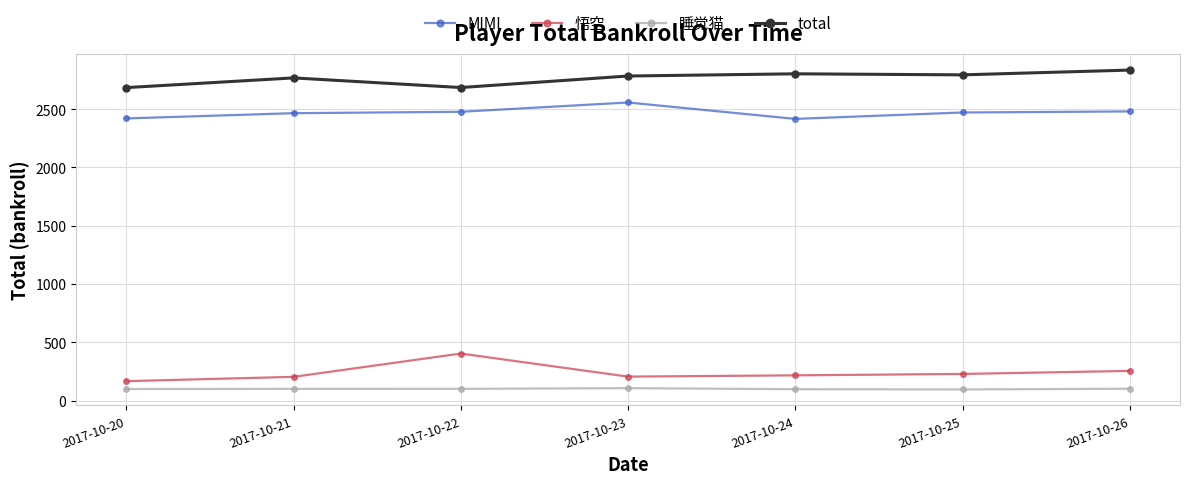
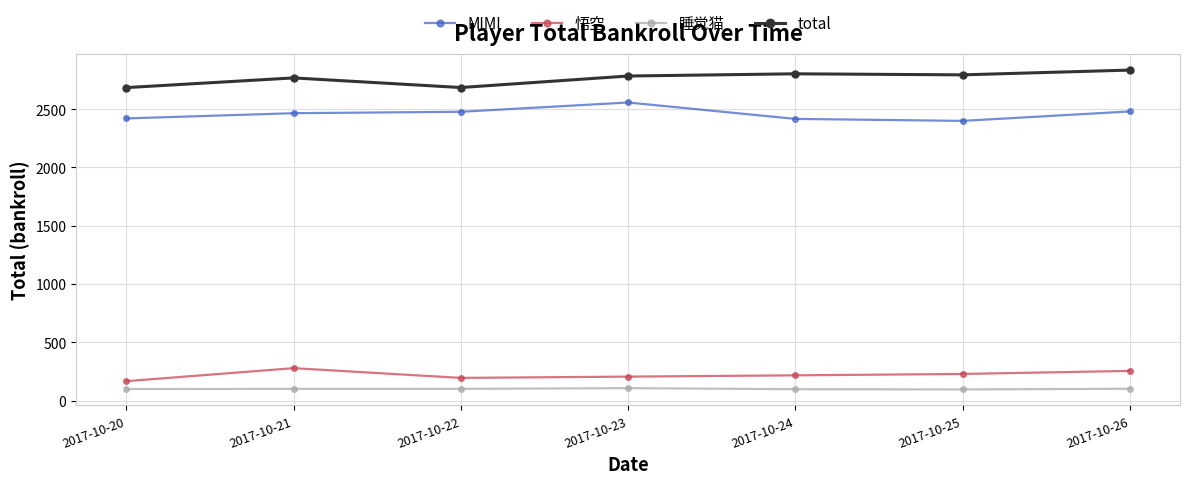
  {
    "MIMI": {
      "2017-10-20": 2420,
      "2017-10-21": 2470,
      "2017-10-22": 2480,
      "2017-10-23": 2560,
      "2017-10-24": 2420,
-     "2017-10-25": 2470,
+     "2017-10-25": 2400,
      "2017-10-26": 2480
    },
    "悟空": {
      "2017-10-20": 170,
-     "2017-10-21": 200,
-     "2017-10-22": 400,
+     "2017-10-21": 280,
+     "2017-10-22": 190,
      "2017-10-23": 210,
      "2017-10-24": 220,
      "2017-10-25": 230,
      "2017-10-26": 250
    },
    "睡觉猫": {
      "2017-10-20": 100,
      "2017-10-21": 100,
      "2017-10-22": 100,
      "2017-10-23": 110,
      "2017-10-24": 100,
      "2017-10-25": 100,
      "2017-10-26": 100
    },
    "total": {
      "2017-10-20": 2690,
      "2017-10-21": 2770,
      "2017-10-22": 2690,
      "2017-10-23": 2790,
      "2017-10-24": 2800,
      "2017-10-25": 2800,
      "2017-10-26": 2840
    }
  }
